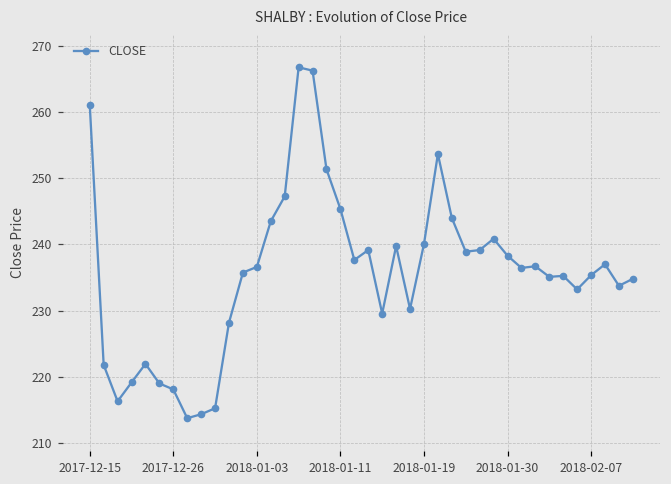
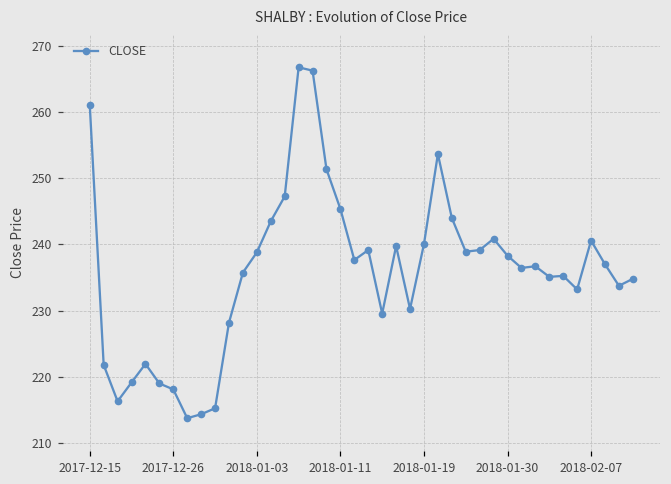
  {
    "2017-12-15": 261,
    "2017-12-26": 218,
-   "2018-01-03": 237,
+   "2018-01-03": 239,
    "2018-01-11": 245,
    "2018-01-19": 240,
    "2018-01-30": 238,
-   "2018-02-07": 235
+   "2018-02-07": 241
  }
